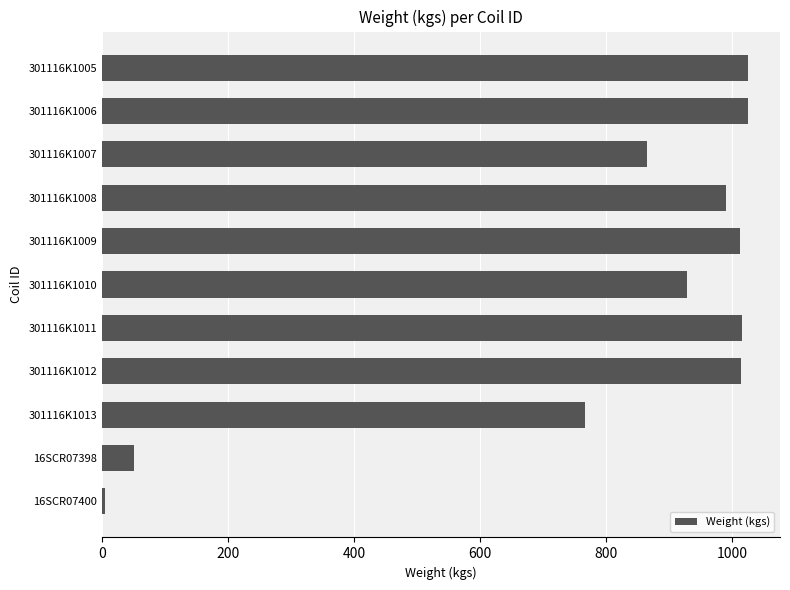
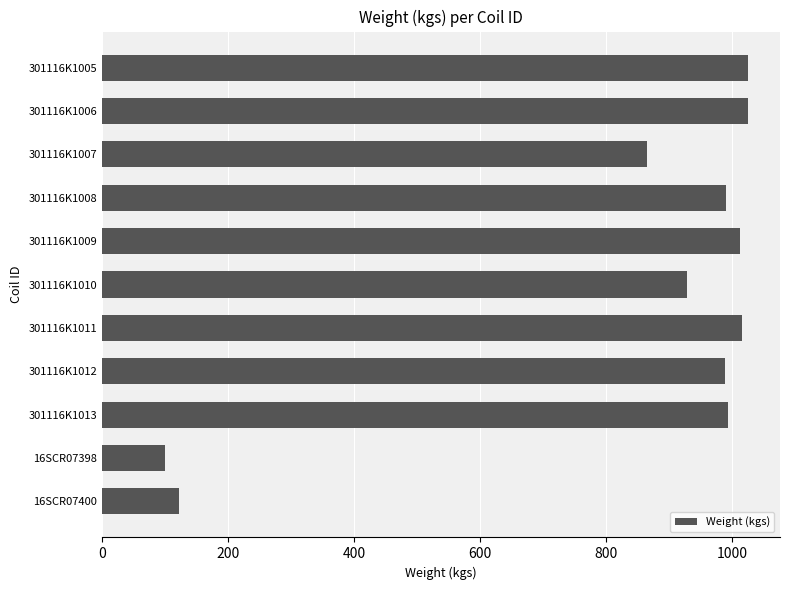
  {
    "301116K1005": 1030,
    "301116K1006": 1030,
    "301116K1007": 870,
    "301116K1008": 990,
    "301116K1009": 1010,
    "301116K1010": 930,
    "301116K1011": 1020,
-   "301116K1012": 1020,
-   "301116K1013": 770,
-   "16SCR07398": 50,
-   "16SCR07400": 10
+   "301116K1012": 990,
+   "301116K1013": 990,
+   "16SCR07398": 100,
+   "16SCR07400": 120
  }
